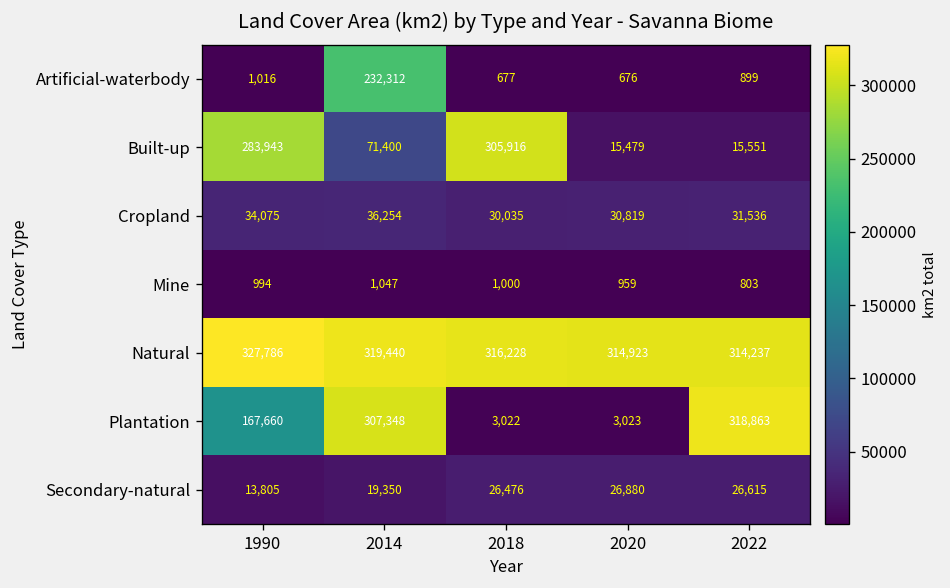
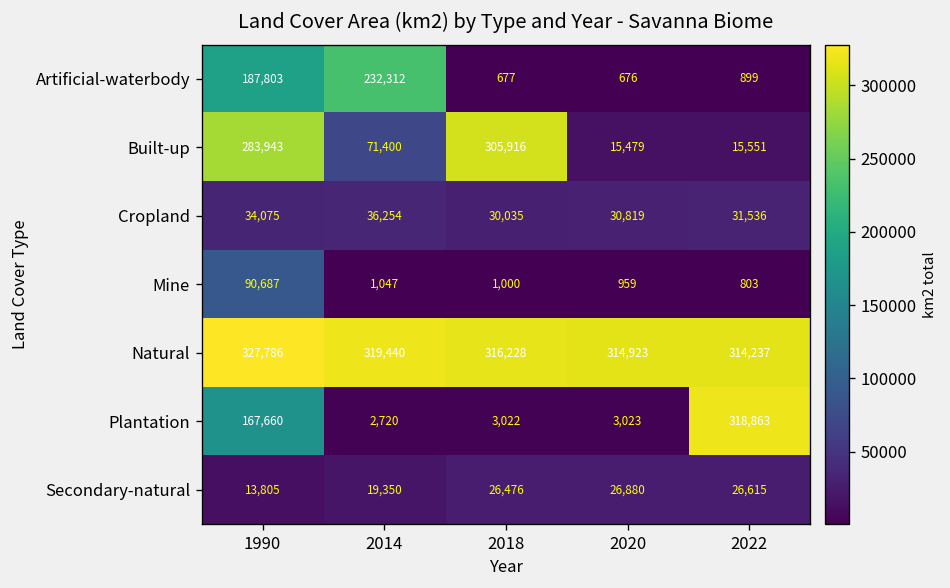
  {
    "Artificial-waterbody": {
-     "1990": "1,016",
+     "1990": "187,803",
      "2014": "232,312",
      "2018": "677",
      "2020": "676",
      "2022": "899"
    },
    "Built-up": {
      "1990": "283,943",
      "2014": "71,400",
      "2018": "305,916",
      "2020": "15,479",
      "2022": "15,551"
    },
    "Cropland": {
      "1990": "34,075",
      "2014": "36,254",
      "2018": "30,035",
      "2020": "30,819",
      "2022": "31,536"
    },
    "Mine": {
-     "1990": "994",
+     "1990": "90,687",
      "2014": "1,047",
      "2018": "1,000",
      "2020": "959",
      "2022": "803"
    },
    "Natural": {
      "1990": "327,786",
      "2014": "319,440",
      "2018": "316,228",
      "2020": "314,923",
      "2022": "314,237"
    },
    "Plantation": {
      "1990": "167,660",
-     "2014": "307,348",
+     "2014": "2,720",
      "2018": "3,022",
      "2020": "3,023",
      "2022": "318,863"
    },
    "Secondary-natural": {
      "1990": "13,805",
      "2014": "19,350",
      "2018": "26,476",
      "2020": "26,880",
      "2022": "26,615"
    }
  }
